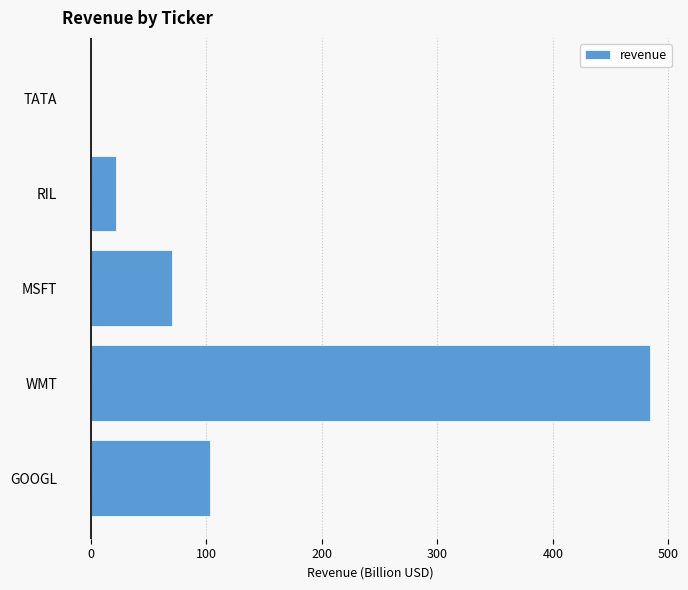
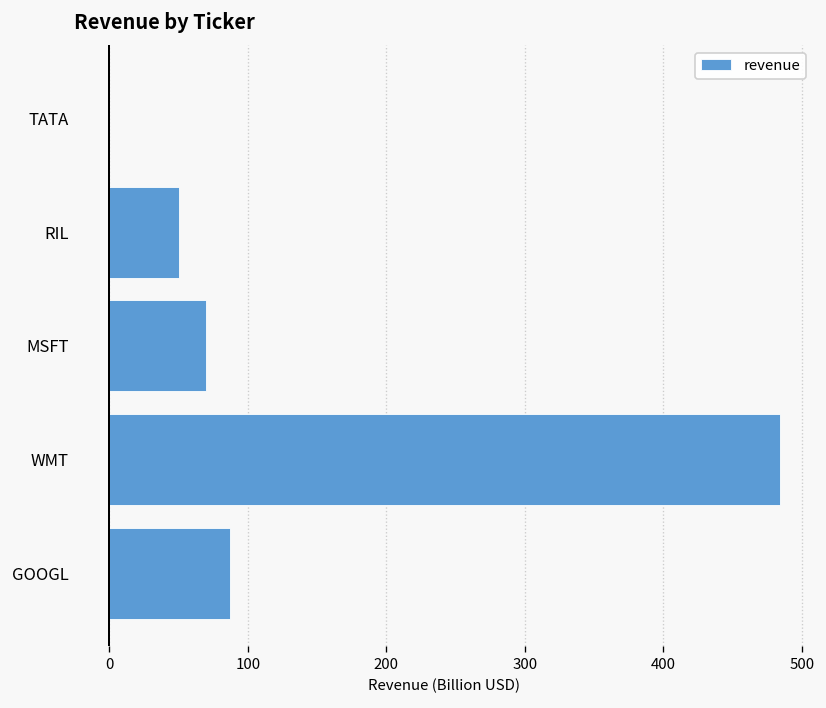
  {
-   "RIL": 22,
+   "RIL": 50,
    "MSFT": 70,
    "WMT": 484,
-   "GOOGL": 103
+   "GOOGL": 87
  }
